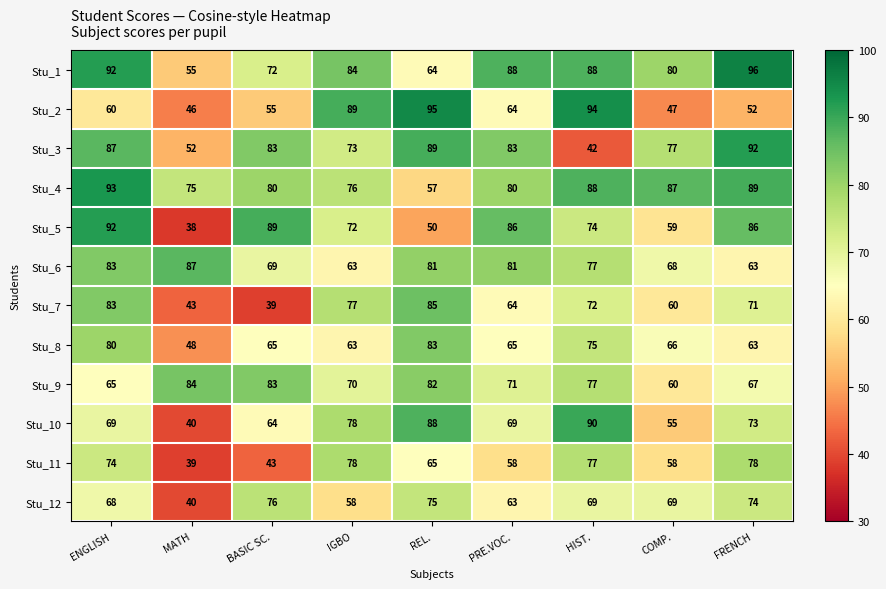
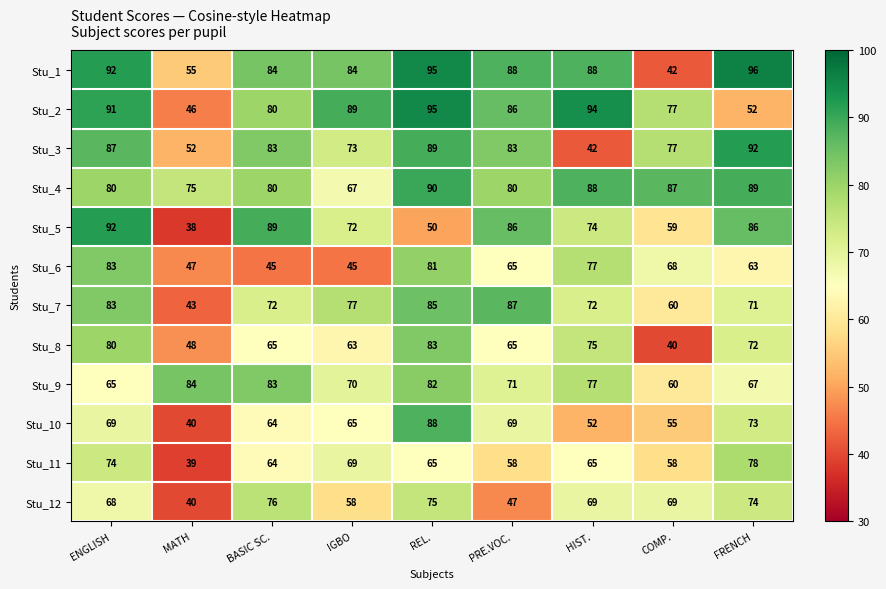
  {
    "Stu_1": {
      "ENGLISH": 92,
      "MATH": 55,
-     "BASIC SC.": 72,
+     "BASIC SC.": 84,
      "IGBO": 84,
-     "REL.": 64,
+     "REL.": 95,
      "PRE.VOC.": 88,
      "HIST.": 88,
-     "COMP.": 80,
+     "COMP.": 42,
      "FRENCH": 96
    },
    "Stu_2": {
-     "ENGLISH": 60,
+     "ENGLISH": 91,
      "MATH": 46,
-     "BASIC SC.": 55,
+     "BASIC SC.": 80,
      "IGBO": 89,
      "REL.": 95,
-     "PRE.VOC.": 64,
+     "PRE.VOC.": 86,
      "HIST.": 94,
-     "COMP.": 47,
+     "COMP.": 77,
      "FRENCH": 52
    },
    "Stu_3": {
      "ENGLISH": 87,
      "MATH": 52,
      "BASIC SC.": 83,
      "IGBO": 73,
      "REL.": 89,
      "PRE.VOC.": 83,
      "HIST.": 42,
      "COMP.": 77,
      "FRENCH": 92
    },
    "Stu_4": {
-     "ENGLISH": 93,
+     "ENGLISH": 80,
      "MATH": 75,
      "BASIC SC.": 80,
-     "IGBO": 76,
-     "REL.": 57,
+     "IGBO": 67,
+     "REL.": 90,
      "PRE.VOC.": 80,
      "HIST.": 88,
      "COMP.": 87,
      "FRENCH": 89
    },
    "Stu_5": {
      "ENGLISH": 92,
      "MATH": 38,
      "BASIC SC.": 89,
      "IGBO": 72,
      "REL.": 50,
      "PRE.VOC.": 86,
      "HIST.": 74,
      "COMP.": 59,
      "FRENCH": 86
    },
    "Stu_6": {
      "ENGLISH": 83,
-     "MATH": 87,
-     "BASIC SC.": 69,
-     "IGBO": 63,
+     "MATH": 47,
+     "BASIC SC.": 45,
+     "IGBO": 45,
      "REL.": 81,
-     "PRE.VOC.": 81,
+     "PRE.VOC.": 65,
      "HIST.": 77,
      "COMP.": 68,
      "FRENCH": 63
    },
    "Stu_7": {
      "ENGLISH": 83,
      "MATH": 43,
-     "BASIC SC.": 39,
+     "BASIC SC.": 72,
      "IGBO": 77,
      "REL.": 85,
-     "PRE.VOC.": 64,
+     "PRE.VOC.": 87,
      "HIST.": 72,
      "COMP.": 60,
      "FRENCH": 71
    },
    "Stu_8": {
      "ENGLISH": 80,
      "MATH": 48,
      "BASIC SC.": 65,
      "IGBO": 63,
      "REL.": 83,
      "PRE.VOC.": 65,
      "HIST.": 75,
-     "COMP.": 66,
-     "FRENCH": 63
+     "COMP.": 40,
+     "FRENCH": 72
    },
    "Stu_9": {
      "ENGLISH": 65,
      "MATH": 84,
      "BASIC SC.": 83,
      "IGBO": 70,
      "REL.": 82,
      "PRE.VOC.": 71,
      "HIST.": 77,
      "COMP.": 60,
      "FRENCH": 67
    },
    "Stu_10": {
      "ENGLISH": 69,
      "MATH": 40,
      "BASIC SC.": 64,
-     "IGBO": 78,
+     "IGBO": 65,
      "REL.": 88,
      "PRE.VOC.": 69,
-     "HIST.": 90,
+     "HIST.": 52,
      "COMP.": 55,
      "FRENCH": 73
    },
    "Stu_11": {
      "ENGLISH": 74,
      "MATH": 39,
-     "BASIC SC.": 43,
-     "IGBO": 78,
+     "BASIC SC.": 64,
+     "IGBO": 69,
      "REL.": 65,
      "PRE.VOC.": 58,
-     "HIST.": 77,
+     "HIST.": 65,
      "COMP.": 58,
      "FRENCH": 78
    },
    "Stu_12": {
      "ENGLISH": 68,
      "MATH": 40,
      "BASIC SC.": 76,
      "IGBO": 58,
      "REL.": 75,
-     "PRE.VOC.": 63,
+     "PRE.VOC.": 47,
      "HIST.": 69,
      "COMP.": 69,
      "FRENCH": 74
    }
  }
